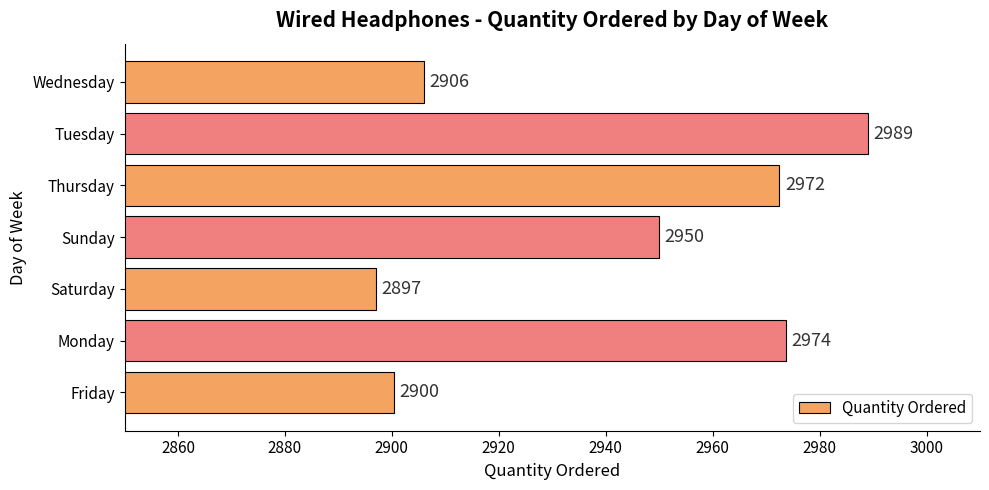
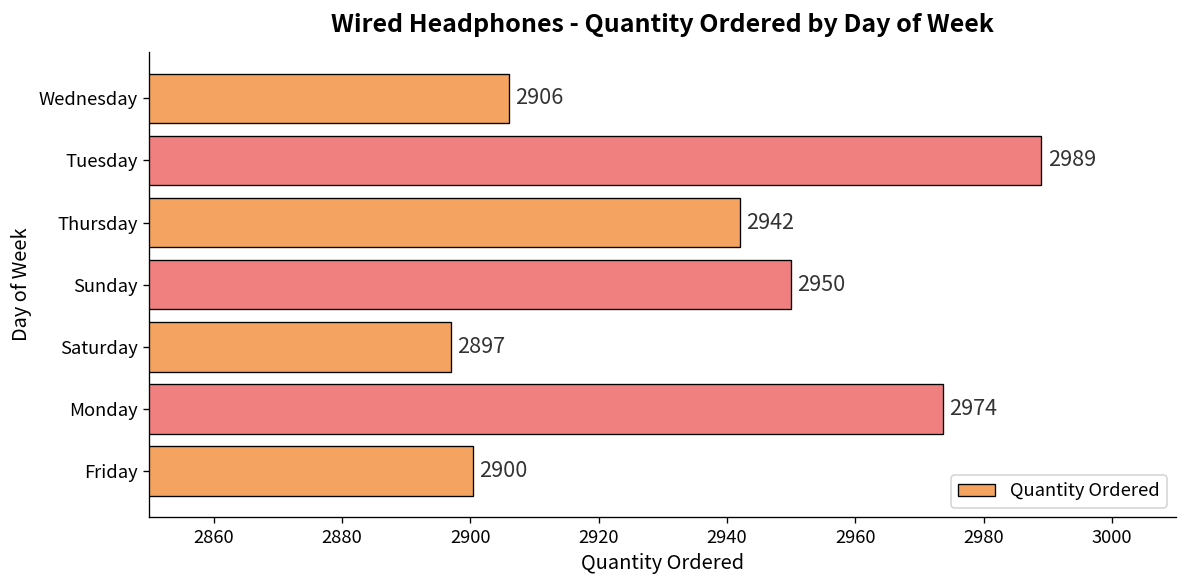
  {
    "Wednesday": 2906,
    "Tuesday": 2989,
-   "Thursday": 2972,
+   "Thursday": 2942,
    "Sunday": 2950,
    "Saturday": 2897,
    "Monday": 2974,
    "Friday": 2900
  }
